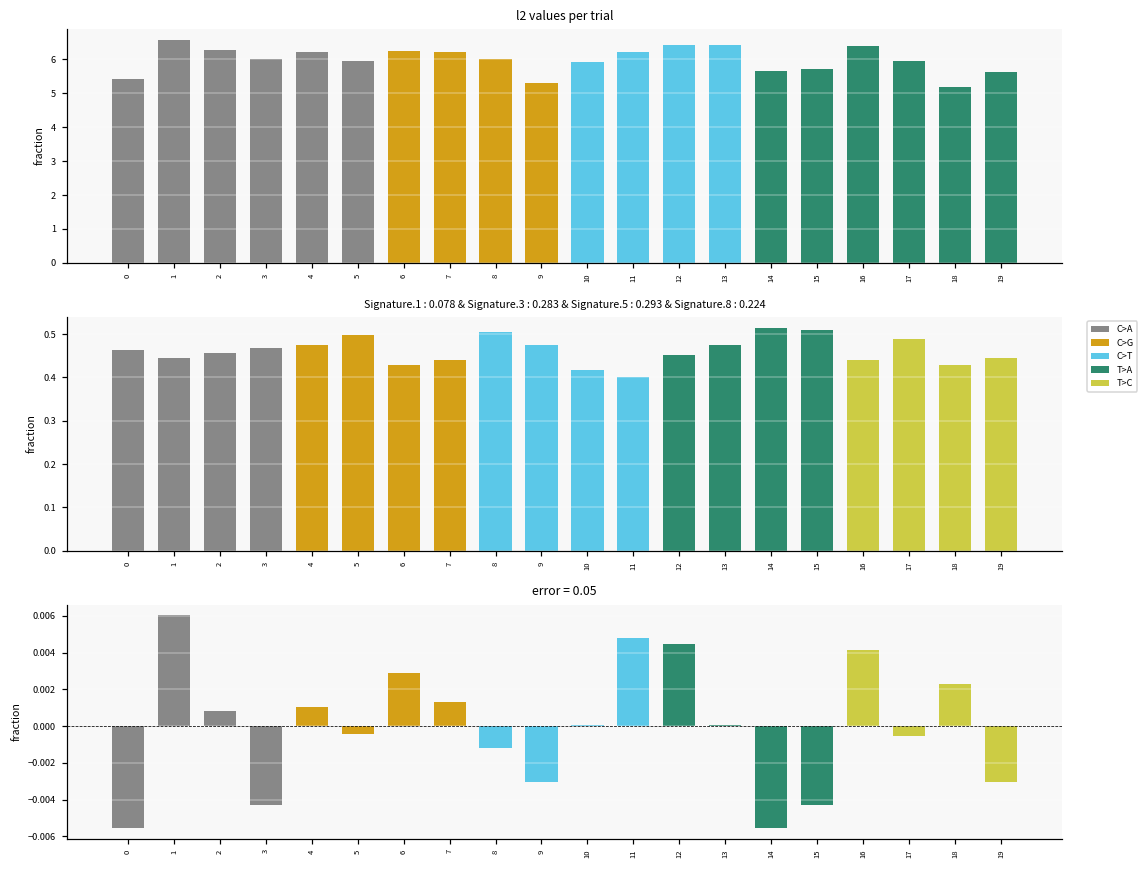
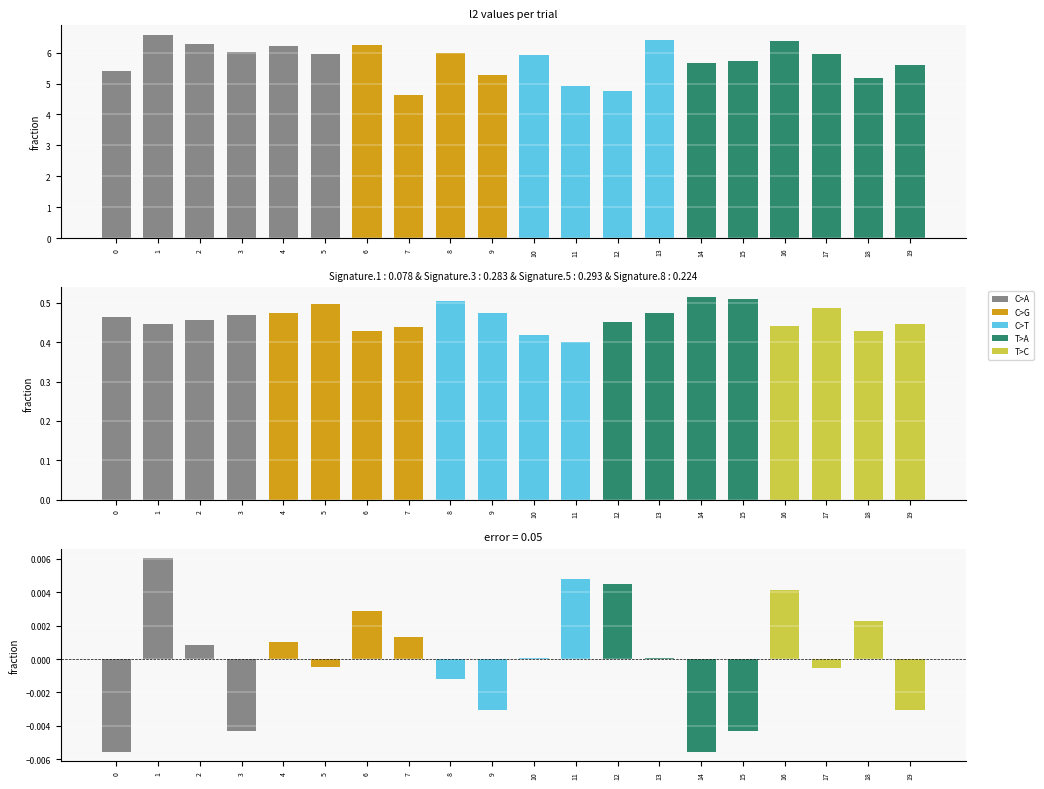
  {
    "l2 values per trial": {
      "0": 5.4,
      "1": 6.6,
      "2": 6.3,
      "3": 6.0,
      "4": 6.2,
      "5": 5.9,
      "6": 6.2,
-     "7": 6.2,
+     "7": 4.6,
      "8": 6.0,
      "9": 5.3,
      "10": 5.9,
-     "11": 6.2,
-     "12": 6.4,
+     "11": 4.9,
+     "12": 4.8,
      "13": 6.4,
      "14": 5.7,
      "15": 5.7,
      "16": 6.4,
      "17": 5.9,
      "18": 5.2,
      "19": 5.6
    },
    "Signature.1 : 0.078 & Signature.3 : 0.283 & Signature.5 : 0.293 & Signature.8 : 0.224": {
      "0": 0.46,
      "1": 0.45,
      "2": 0.46,
      "3": 0.47,
      "4": 0.47,
      "5": 0.50,
      "6": 0.43,
      "7": 0.44,
      "8": 0.50,
      "9": 0.47,
      "10": 0.42,
      "11": 0.40,
      "12": 0.45,
      "13": 0.47,
      "14": 0.51,
      "15": 0.51,
      "16": 0.44,
      "17": 0.49,
      "18": 0.43,
      "19": 0.45
    },
    "error = 0.05": {
      "0": -0.0056,
      "1": 0.0060,
      "2": 0.0008,
      "3": -0.0043,
      "4": 0.0010,
      "5": -0.0004,
      "6": 0.0029,
      "7": 0.0013,
      "8": -0.0012,
      "9": -0.0030,
      "11": 0.0048,
      "12": 0.0045,
      "14": -0.0056,
      "15": -0.0043,
      "16": 0.0042,
      "17": -0.0005,
      "18": 0.0023,
      "19": -0.0030
    }
  }
